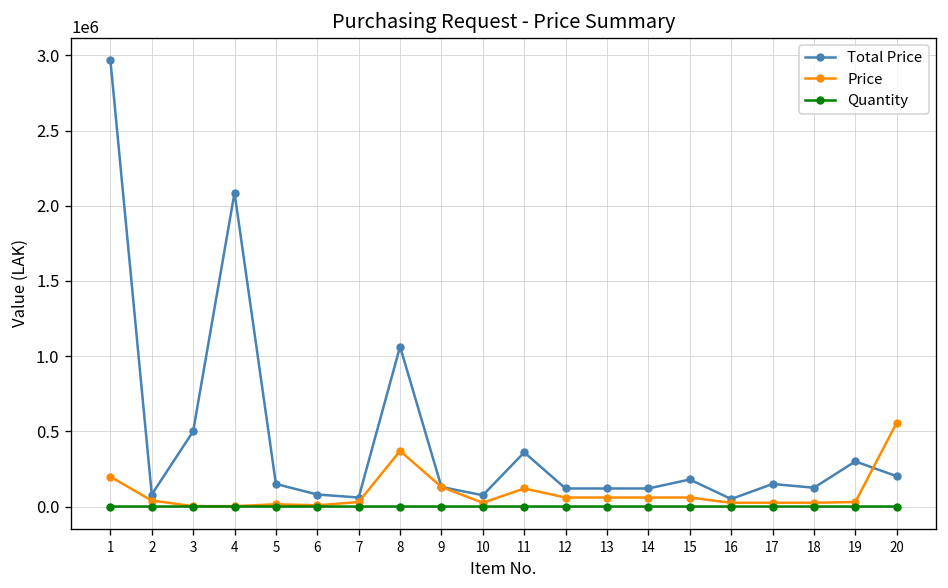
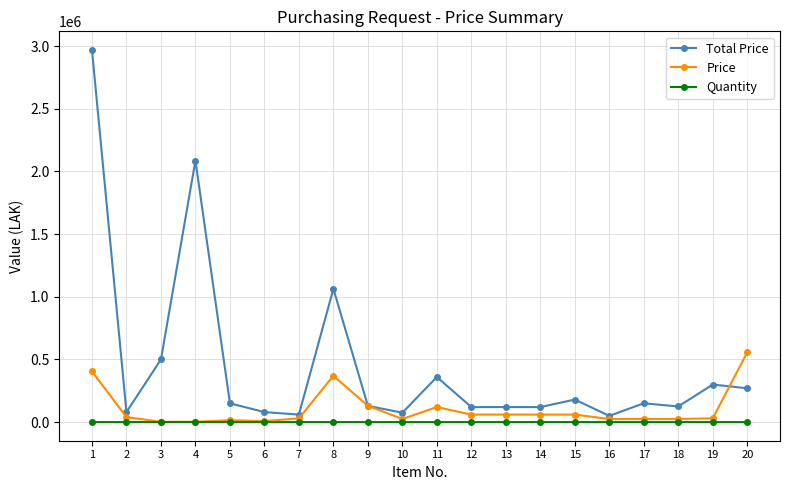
  {
    "Total Price": {
      "1": 2970000,
      "2": 80000,
      "3": 500000,
      "4": 2090000,
      "5": 150000,
      "6": 80000,
      "7": 60000,
      "8": 1060000,
      "10": 80000,
      "11": 360000,
      "12": 120000,
      "13": 120000,
      "14": 120000,
      "15": 180000,
      "16": 50000,
      "17": 150000,
      "18": 130000,
      "19": 300000,
-     "20": 200000
+     "20": 270000
    },
    "Price": {
-     "1": 200000,
+     "1": 400000,
      "2": 40000,
      "7": 30000,
      "8": 370000,
      "10": 30000,
      "11": 120000,
      "12": 60000,
      "13": 60000,
      "14": 60000,
      "15": 60000,
      "16": 30000,
      "17": 30000,
      "18": 30000,
      "19": 30000,
      "20": 560000
    },
    "Quantity": {
      "1": 0,
      "2": 0,
      "7": 0,
      "8": 0,
      "9": 0,
      "10": 0,
      "11": 0,
      "12": 0,
      "13": 0,
      "14": 0,
      "15": 0,
      "16": 0,
      "17": 0,
      "18": 0,
      "19": 0,
      "20": 0
    }
  }
